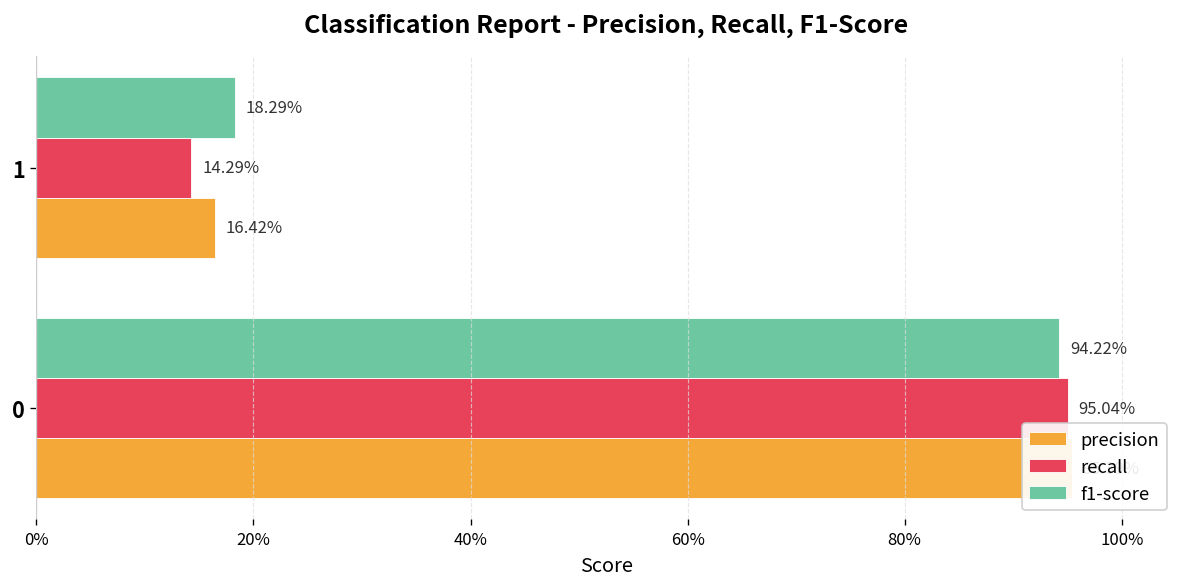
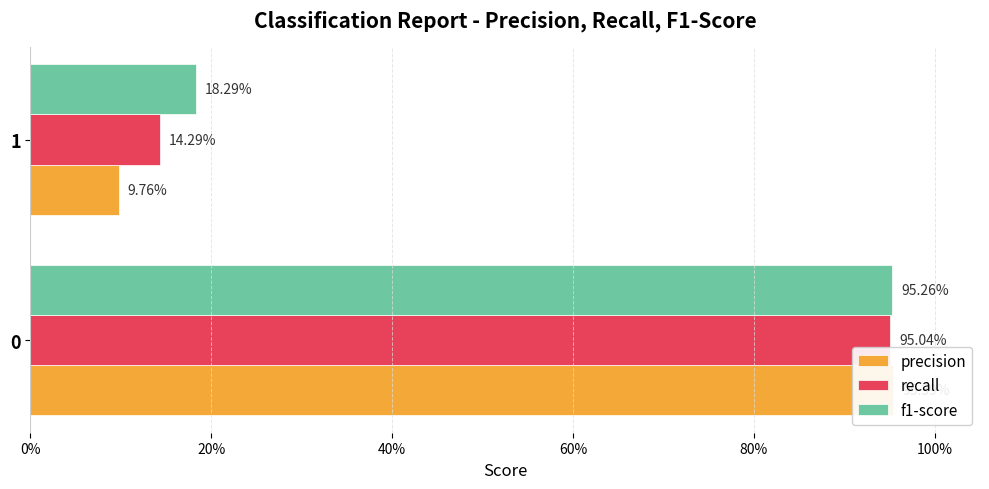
  {
    "precision": {
-     "1": "16.42%"
+     "1": "9.76%"
    },
    "recall": {
      "1": "14.29%"
    },
    "f1-score": {
      "1": "18.29%",
-     "0": "94.22%"
+     "0": "95.26%"
    }
  }
